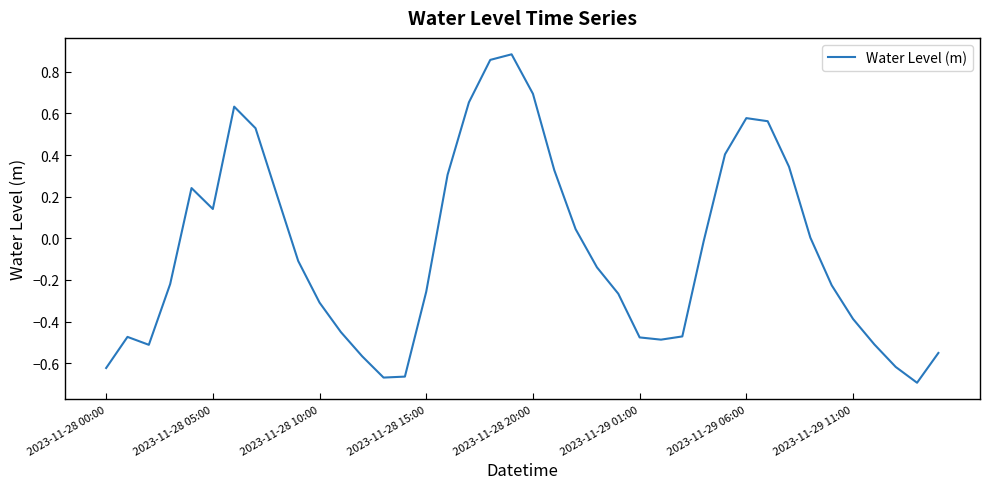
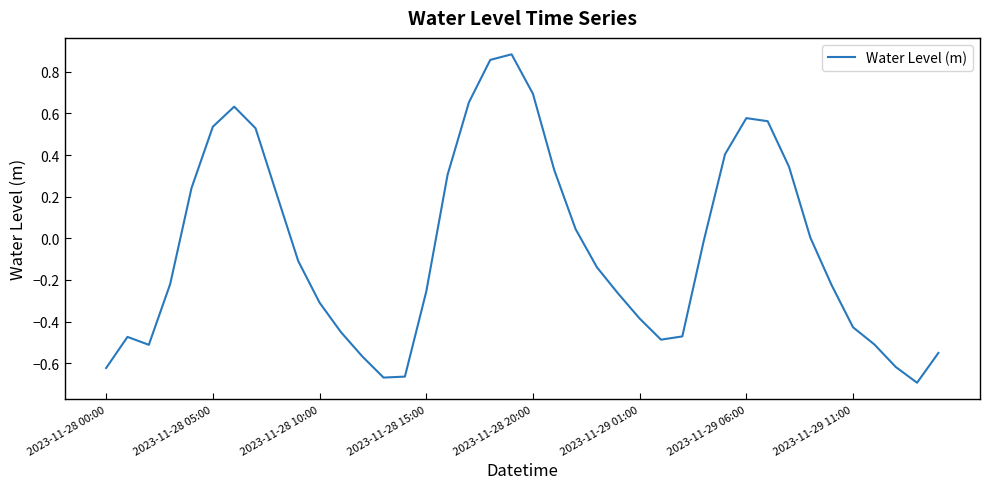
  {
    "2023-11-28 00:00": -0.62,
-   "2023-11-28 05:00": 0.14,
+   "2023-11-28 05:00": 0.54,
    "2023-11-28 10:00": -0.31,
    "2023-11-28 15:00": -0.26,
    "2023-11-28 20:00": 0.69,
-   "2023-11-29 01:00": -0.48,
+   "2023-11-29 01:00": -0.39,
    "2023-11-29 06:00": 0.58,
-   "2023-11-29 11:00": -0.39
+   "2023-11-29 11:00": -0.43
  }
